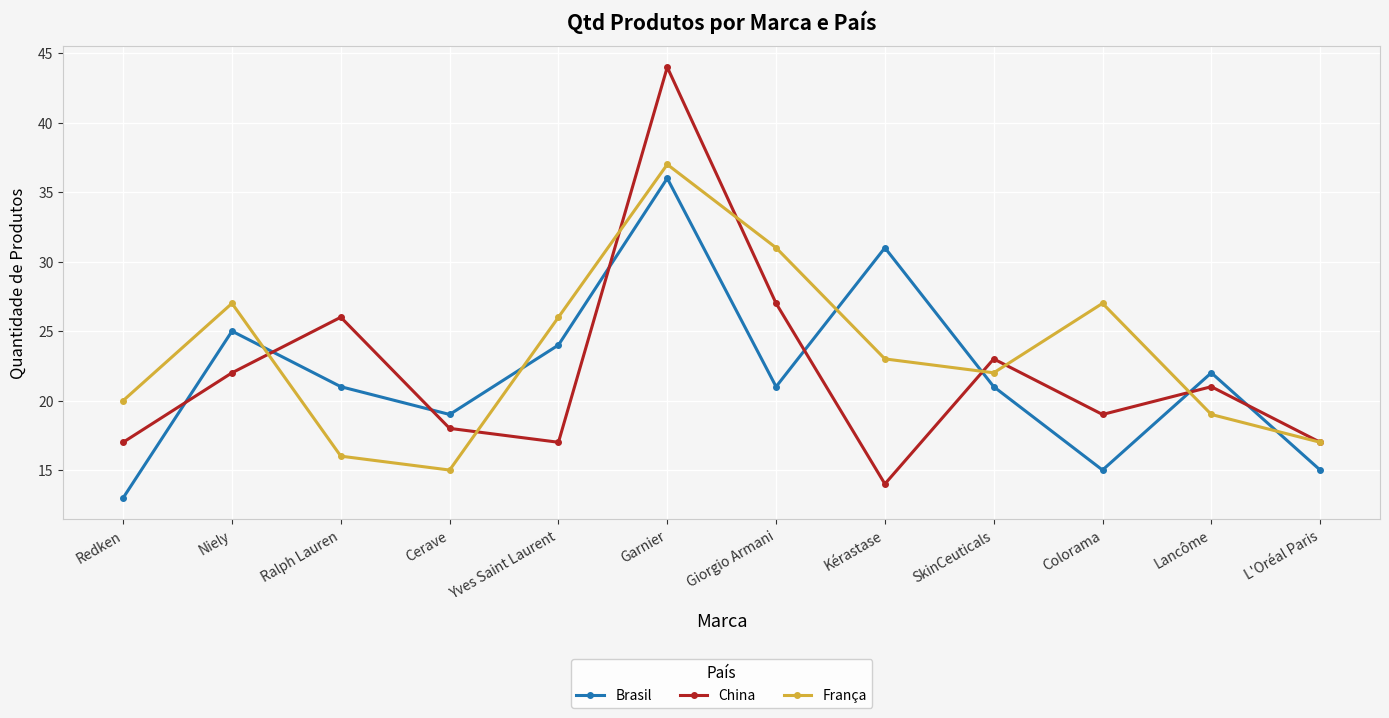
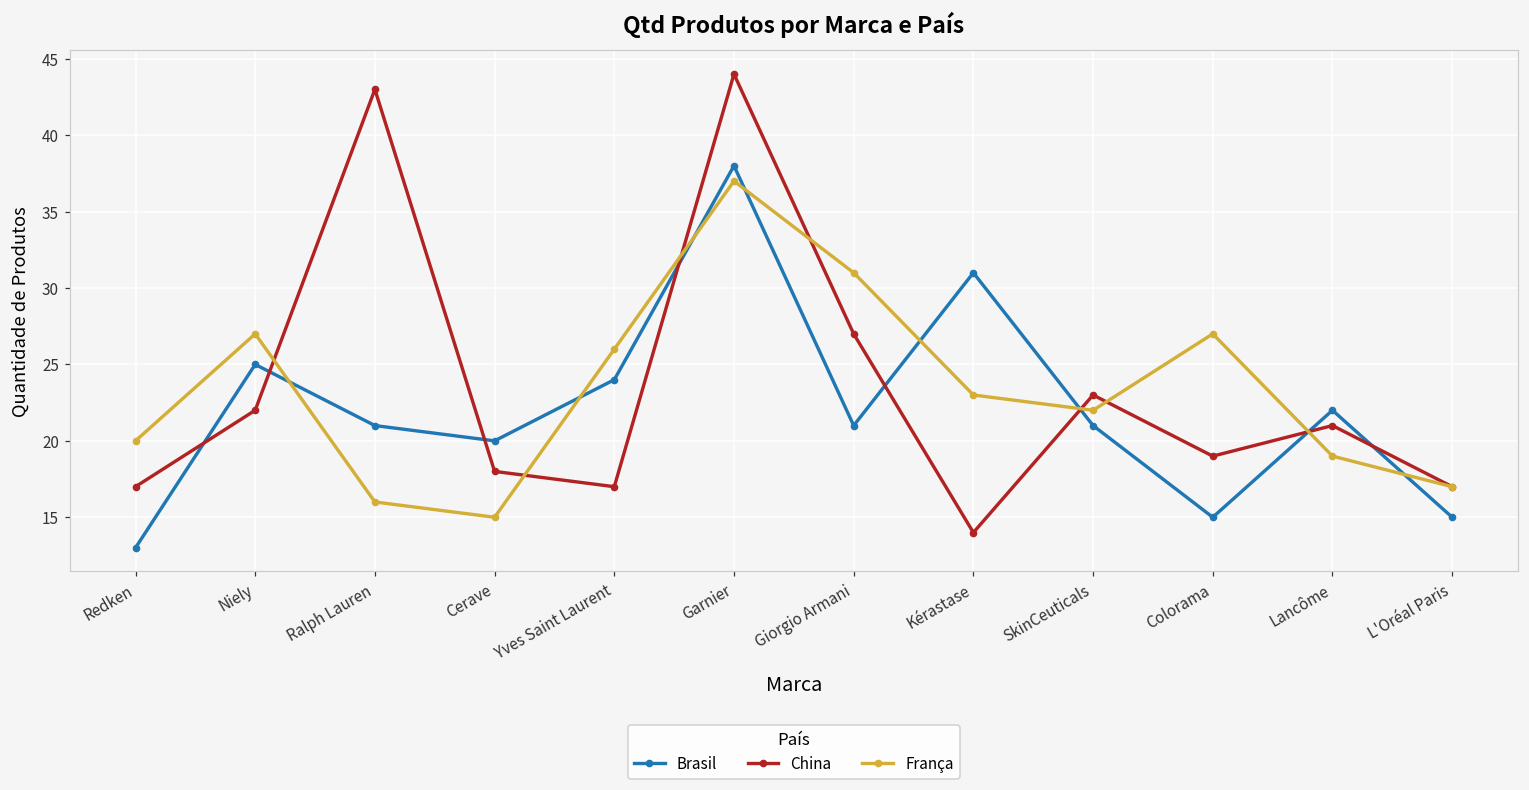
  {
    "Brasil": {
      "Redken": 13,
      "Niely": 25,
      "Ralph Lauren": 21,
-     "Cerave": 19,
+     "Cerave": 20,
      "Yves Saint Laurent": 24,
-     "Garnier": 36,
+     "Garnier": 38,
      "Giorgio Armani": 21,
      "Kérastase": 31,
      "SkinCeuticals": 21,
      "Colorama": 15,
      "Lancôme": 22,
      "L'Oréal Paris": 15
    },
    "China": {
      "Redken": 17,
      "Niely": 22,
-     "Ralph Lauren": 26,
+     "Ralph Lauren": 43,
      "Cerave": 18,
      "Yves Saint Laurent": 17,
      "Garnier": 44,
      "Giorgio Armani": 27,
      "Kérastase": 14,
      "SkinCeuticals": 23,
      "Colorama": 19,
      "Lancôme": 21
    },
    "França": {
      "Redken": 20,
      "Niely": 27,
      "Ralph Lauren": 16,
      "Cerave": 15,
      "Yves Saint Laurent": 26,
      "Garnier": 37,
      "Giorgio Armani": 31,
      "Kérastase": 23,
      "SkinCeuticals": 22,
      "Colorama": 27,
      "Lancôme": 19
    }
  }
